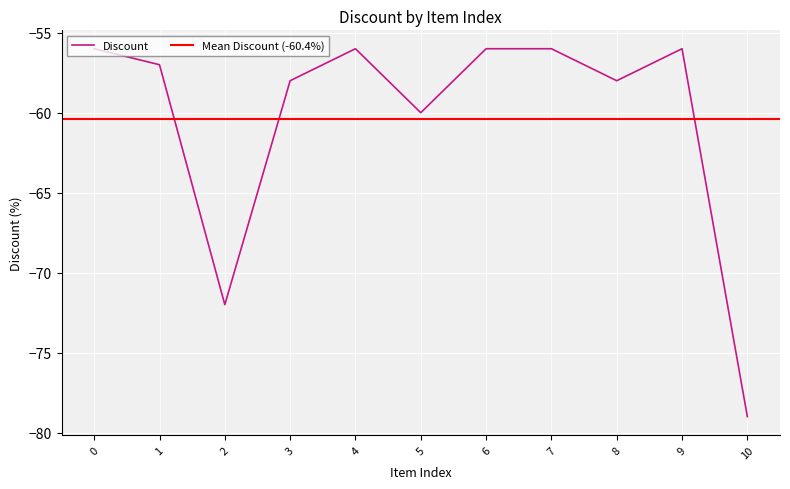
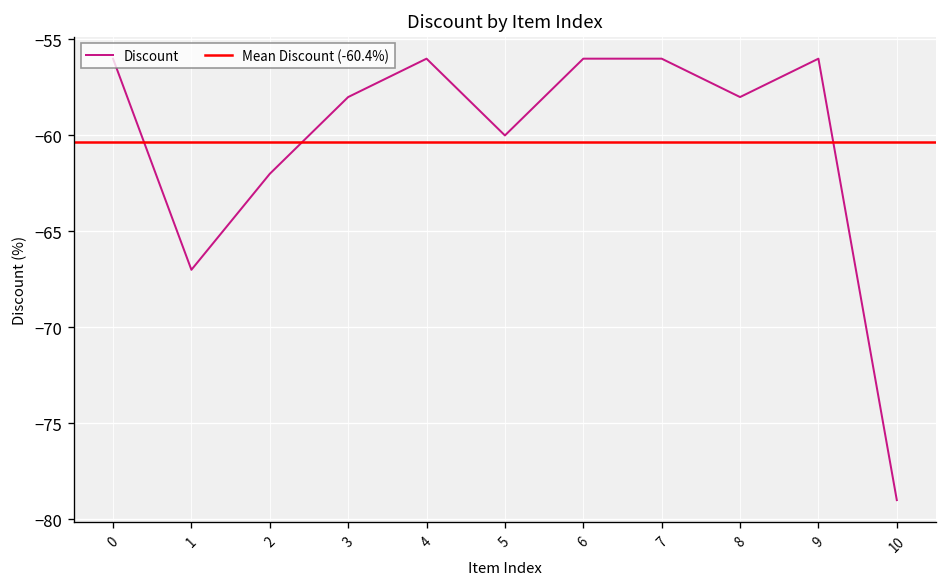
  {
-   "1": -57,
-   "2": -72,
+   "1": -67,
+   "2": -62,
    "3": -58,
    "4": -56,
    "5": -60,
    "6": -56,
    "7": -56,
    "8": -58,
    "9": -56,
    "10": -79
  }
